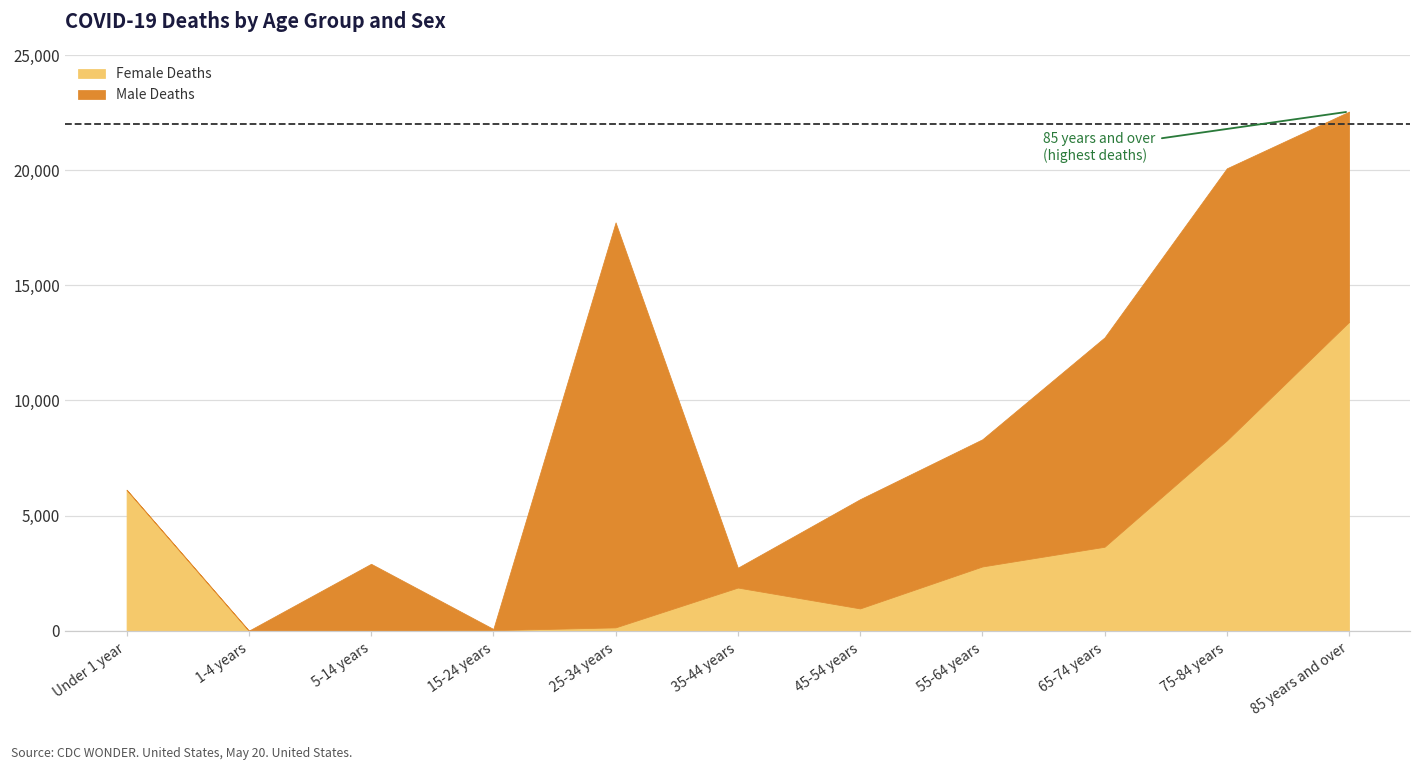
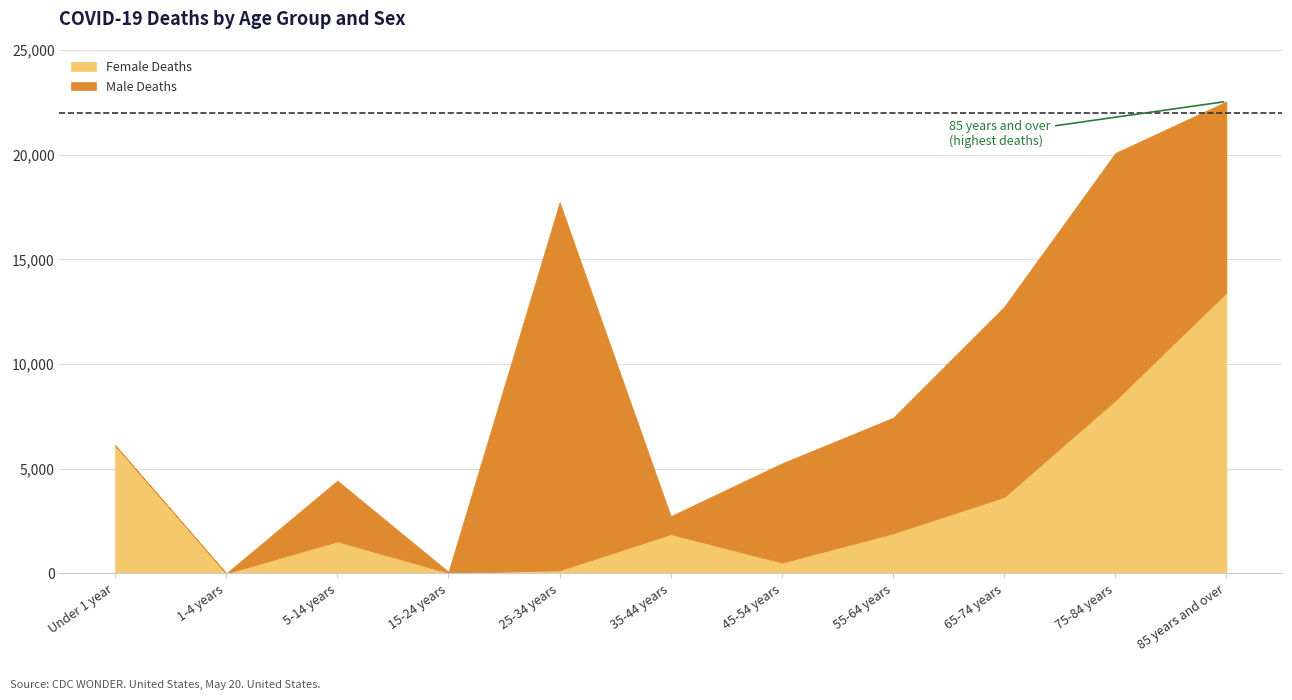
  {
    "Female Deaths": {
-     "5-14 years": "0",
-     "45-54 years": "1,000",
-     "55-64 years": "2,800"
+     "5-14 years": "1,500",
+     "45-54 years": "500",
+     "55-64 years": "1,900"
    },
    "Male Deaths": {
      "5-14 years": "2,900",
      "25-34 years": "17,600",
      "35-44 years": "900",
      "45-54 years": "4,700",
      "55-64 years": "5,500",
      "65-74 years": "9,100",
      "75-84 years": "11,800"
    }
  }
